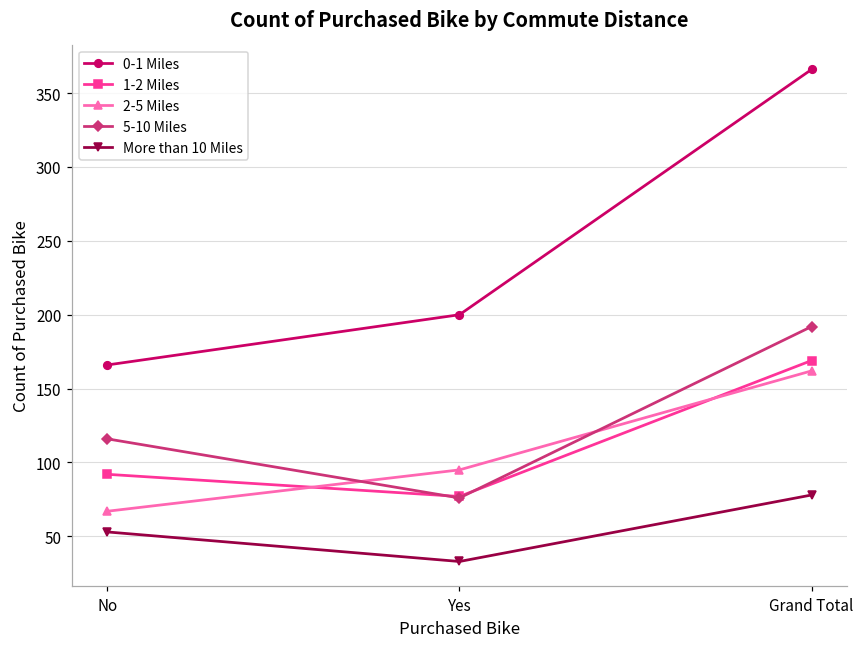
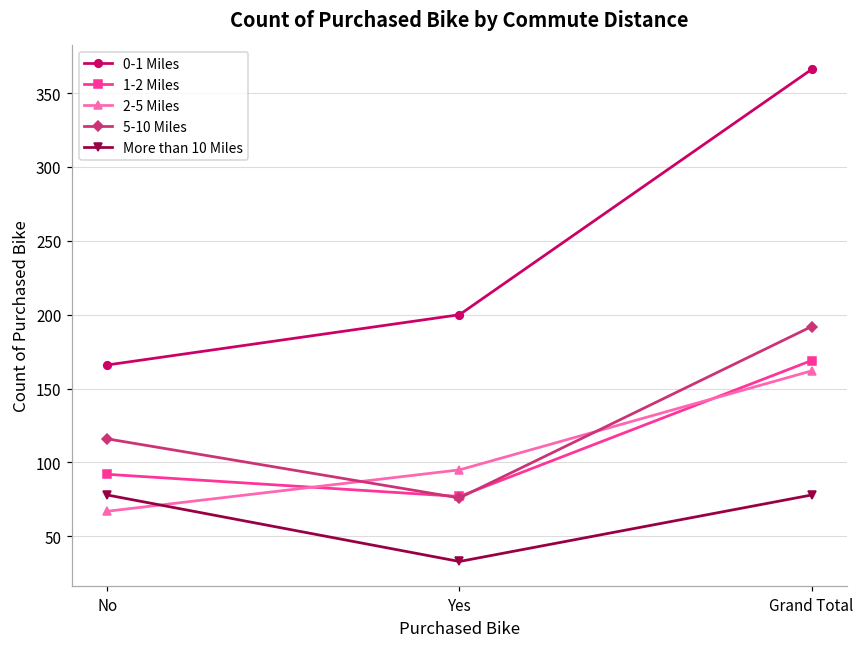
  {
    "More than 10 Miles": {
-     "No": 53,
+     "No": 78,
      "Yes": 33,
      "Grand Total": 78
    }
  }
